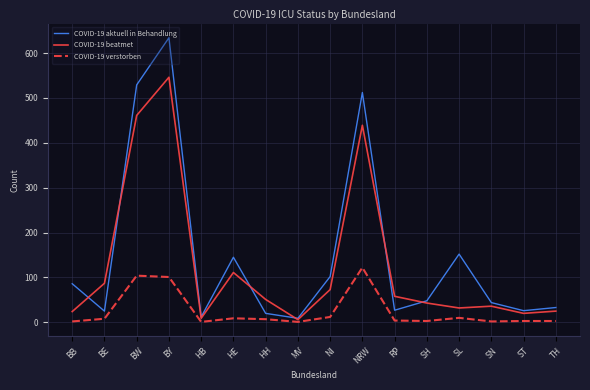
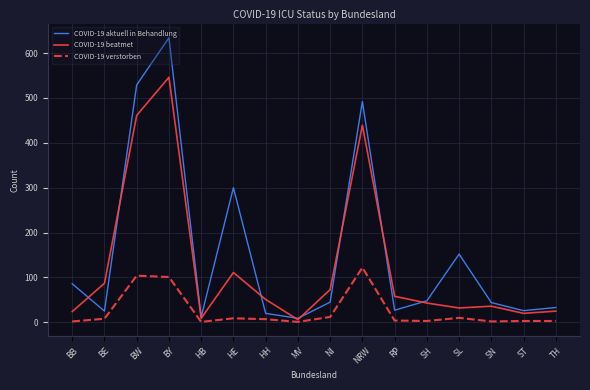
  {
    "COVID-19 aktuell in Behandlung": {
      "BB": 90,
      "BE": 30,
      "BW": 530,
-     "HE": 150,
+     "HE": 300,
      "HH": 20,
-     "NI": 100,
-     "NRW": 510,
+     "NI": 50,
+     "NRW": 490,
      "RP": 30,
      "SL": 150,
      "SN": 40,
      "ST": 30,
      "TH": 30
    }
  }
